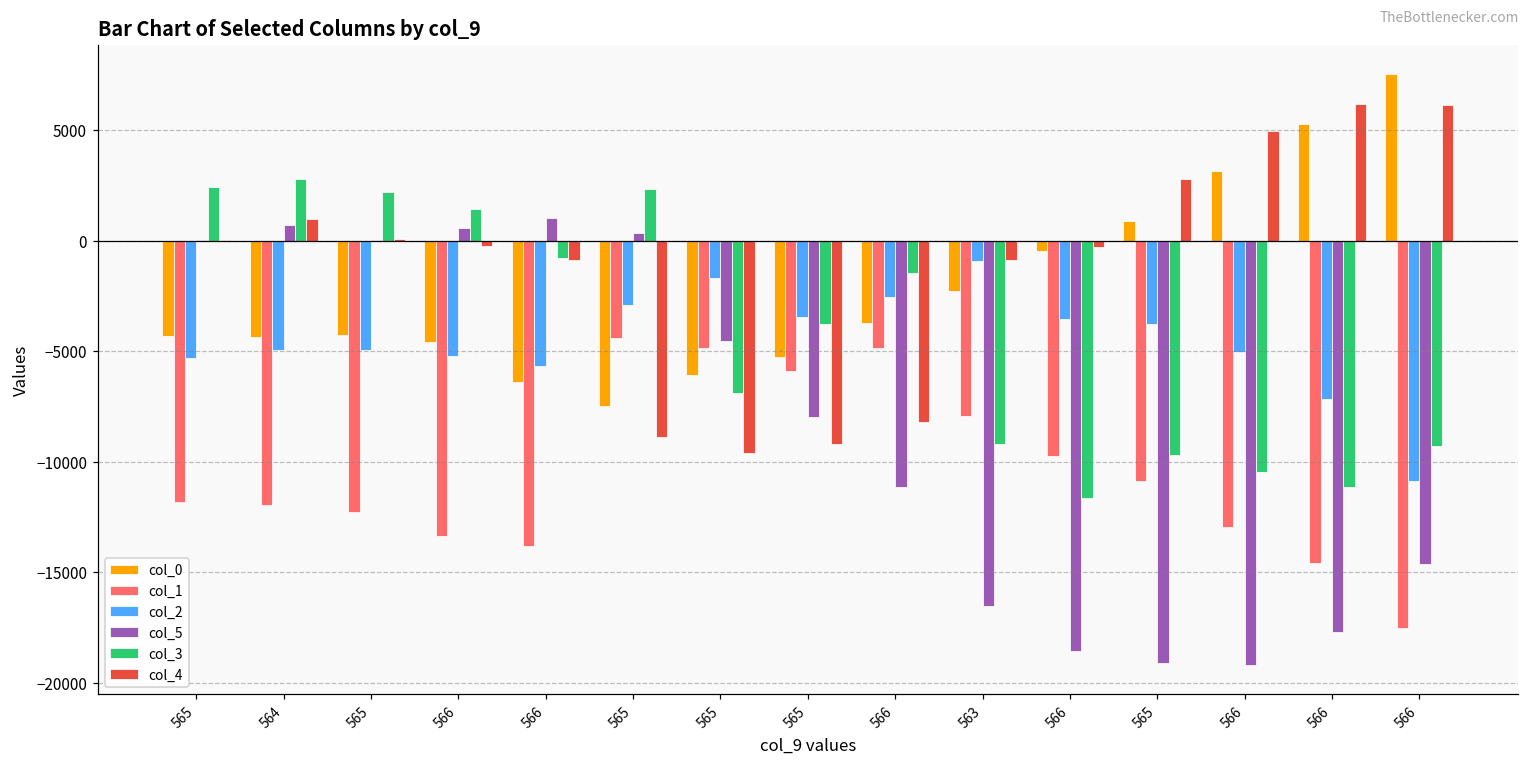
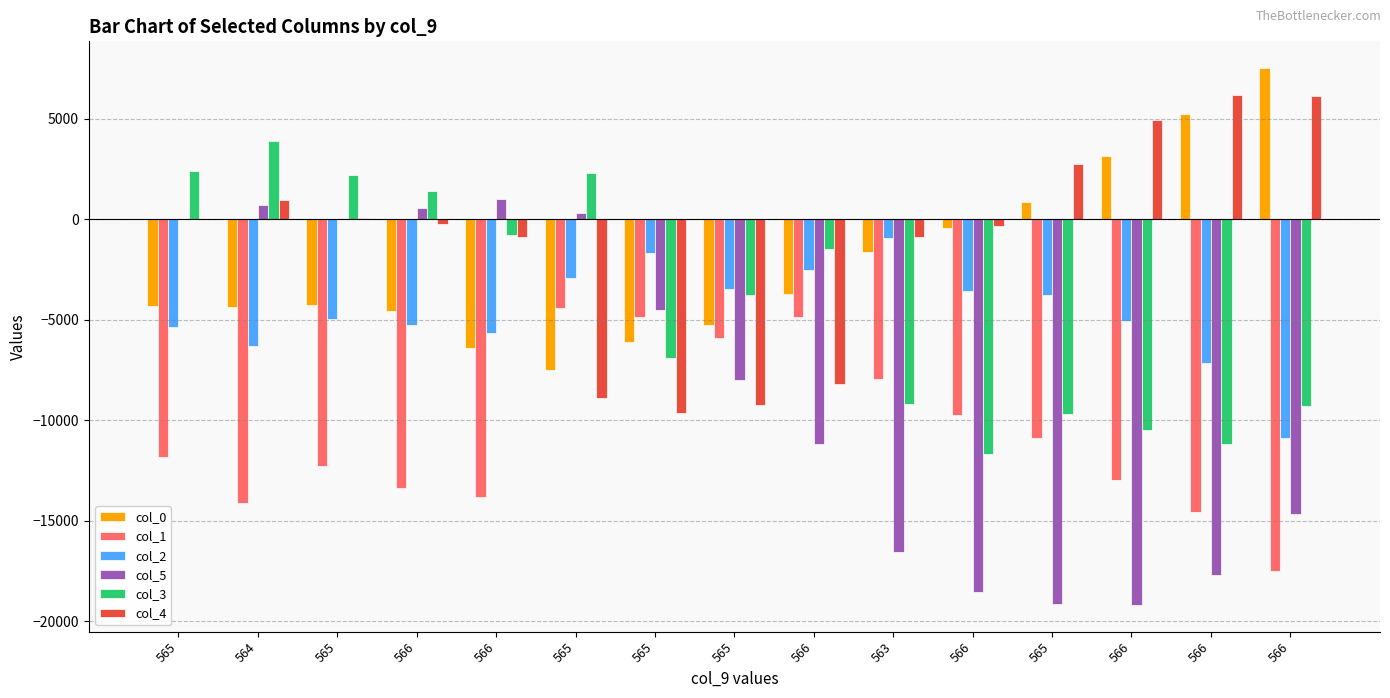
  {
    "col_0": {
      "564": -4400,
-     "563": -2300
+     "563": -1600
    },
    "col_1": {
-     "564": -11900,
+     "564": -14100,
      "563": -7900
    },
    "col_2": {
-     "564": -4900,
+     "564": -6300,
      "563": -900
    },
    "col_5": {
      "564": 700,
      "563": -16500
    },
    "col_3": {
-     "564": 2800,
+     "564": 3900,
      "563": -9200
    },
    "col_4": {
      "564": 1000,
      "563": -900
    }
  }
